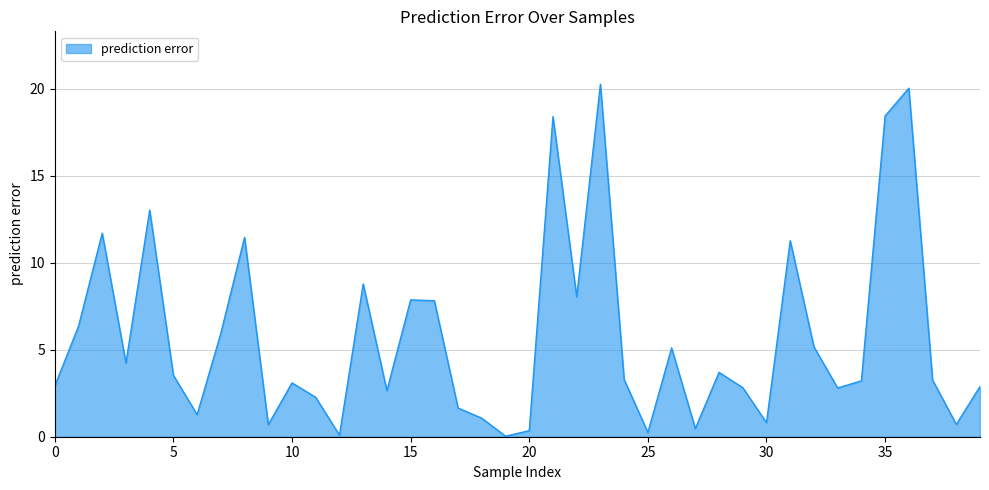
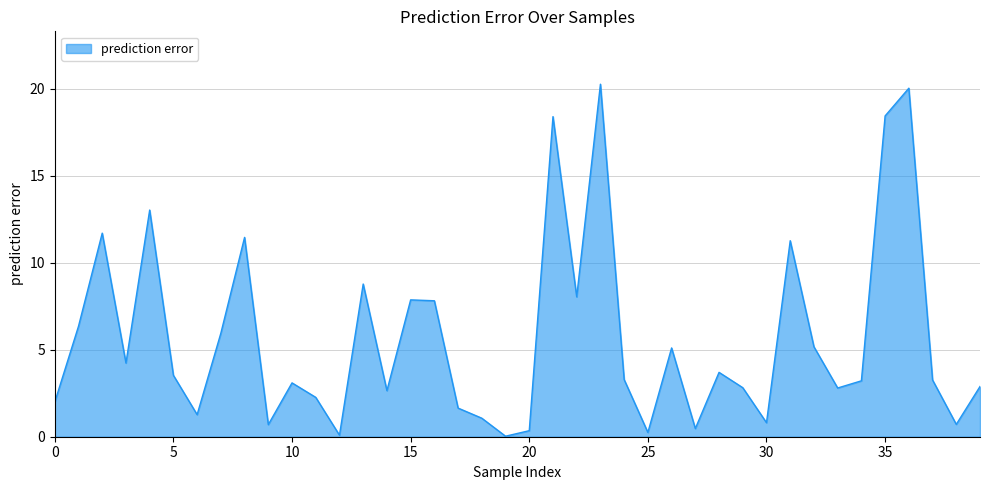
  {
-   "0": 2.9,
+   "0": 2.0,
    "5": 3.5,
    "10": 3.1,
    "15": 7.9,
    "20": 0.3,
    "25": 0.2,
    "30": 0.8,
    "35": 18.4
  }
